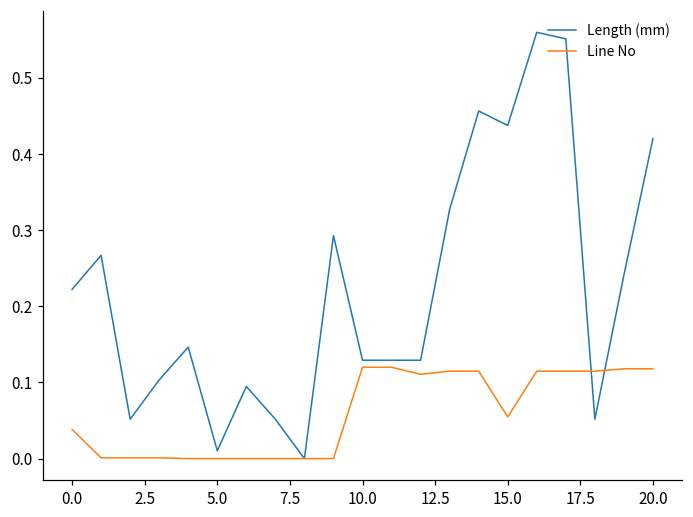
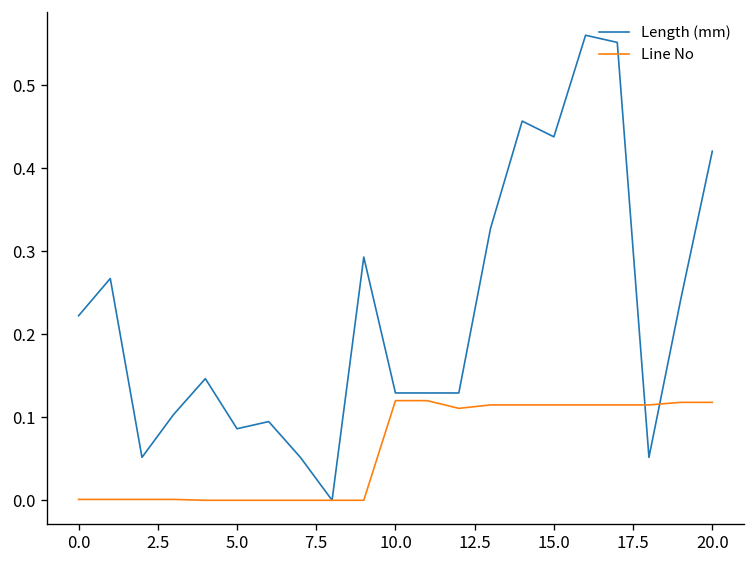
  {
    "Length (mm)": {
      "0.0": 0.22,
-     "5.0": 0.01,
+     "5.0": 0.09,
      "10.0": 0.13,
      "15.0": 0.44,
      "20.0": 0.42
    },
    "Line No": {
-     "0.0": 0.04,
+     "0.0": 0.00,
      "5.0": 0.00,
      "10.0": 0.12,
-     "15.0": 0.05,
+     "15.0": 0.11,
      "20.0": 0.12
    }
  }
